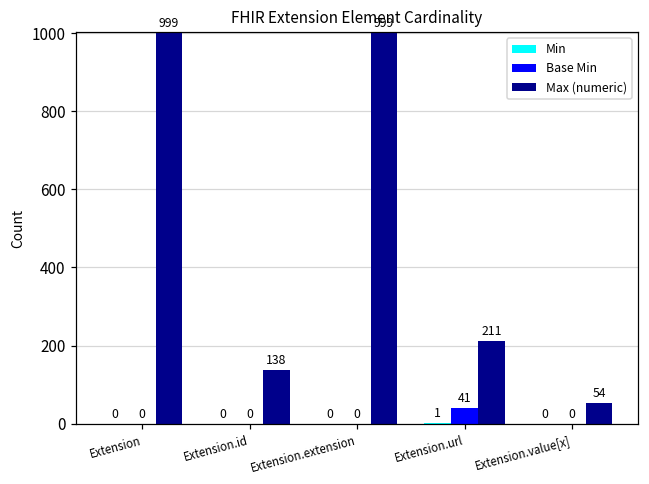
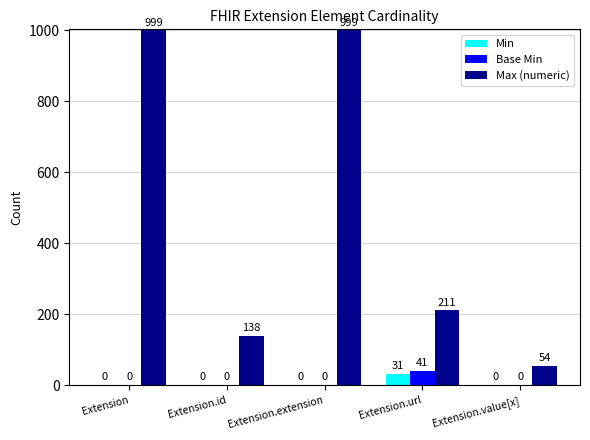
  {
    "Min": {
      "Extension": 0,
      "Extension.id": 0,
      "Extension.extension": 0,
-     "Extension.url": 1,
+     "Extension.url": 31,
      "Extension.value[x]": 0
    },
    "Base Min": {
      "Extension": 0,
      "Extension.id": 0,
      "Extension.extension": 0,
      "Extension.url": 41,
      "Extension.value[x]": 0
    },
    "Max (numeric)": {
      "Extension": 999,
      "Extension.id": 138,
      "Extension.extension": 999,
      "Extension.url": 211,
      "Extension.value[x]": 54
    }
  }
